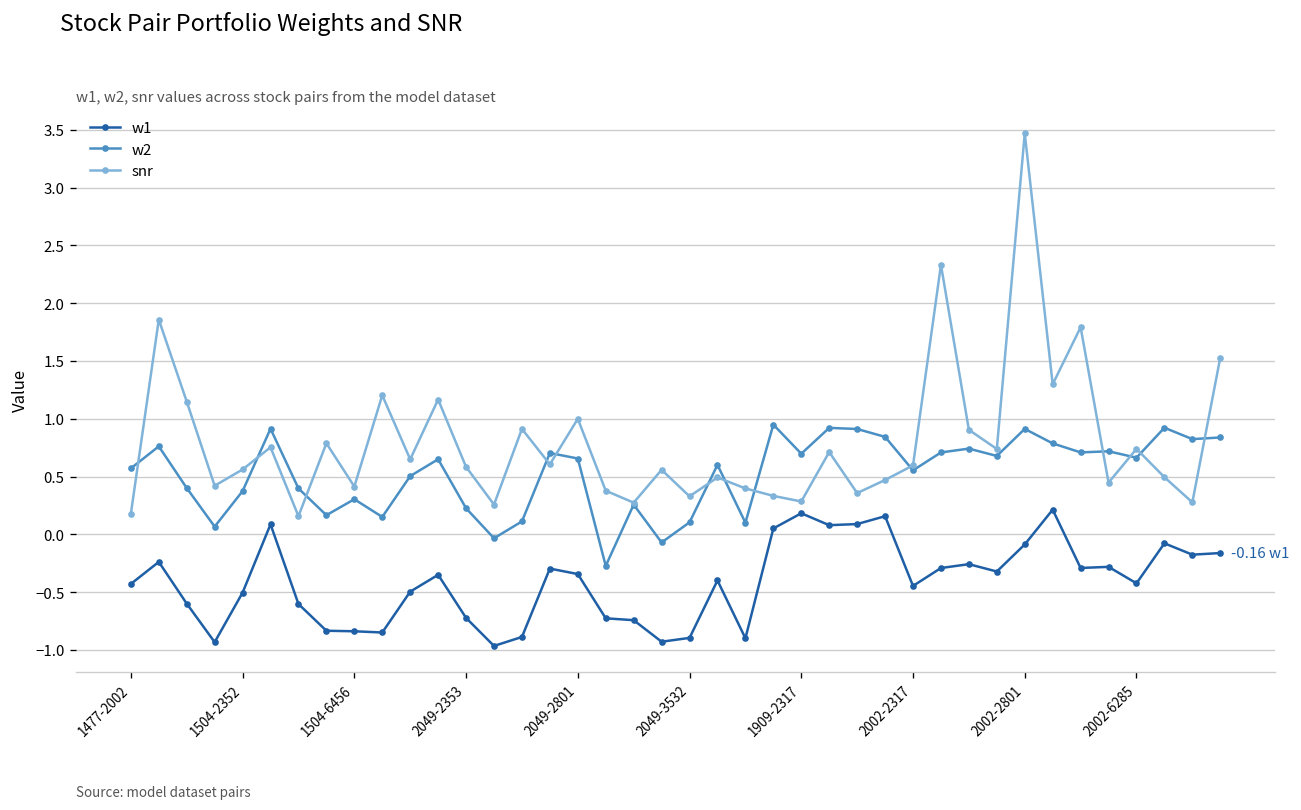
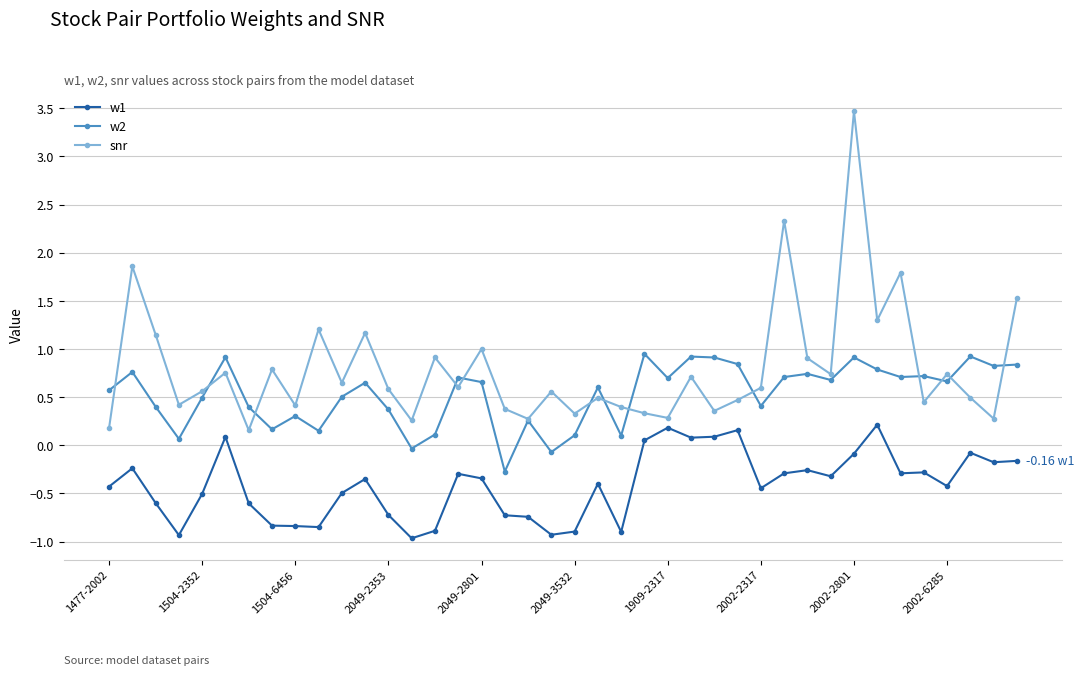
  {
    "w1": {
      "1477-2002": -0.4,
      "1504-2352": -0.5,
      "1504-6456": -0.8,
      "2049-2353": -0.7,
      "2049-2801": -0.3,
      "2049-3532": -0.9,
      "1909-2317": 0.2,
      "2002-2317": -0.4,
      "2002-2801": -0.1,
      "2002-6285": -0.4
    },
    "w2": {
      "1477-2002": 0.6,
-     "1504-2352": 0.4,
+     "1504-2352": 0.5,
      "1504-6456": 0.3,
-     "2049-2353": 0.2,
+     "2049-2353": 0.4,
      "2049-2801": 0.7,
      "2049-3532": 0.1,
      "1909-2317": 0.7,
-     "2002-2317": 0.6,
+     "2002-2317": 0.4,
      "2002-2801": 0.9,
      "2002-6285": 0.7
    },
    "snr": {
      "1477-2002": 0.2,
      "1504-2352": 0.6,
      "1504-6456": 0.4,
      "2049-2353": 0.6,
      "2049-2801": 1.0,
      "2049-3532": 0.3,
      "1909-2317": 0.3,
      "2002-2317": 0.6,
      "2002-2801": 3.5,
      "2002-6285": 0.7
    }
  }
